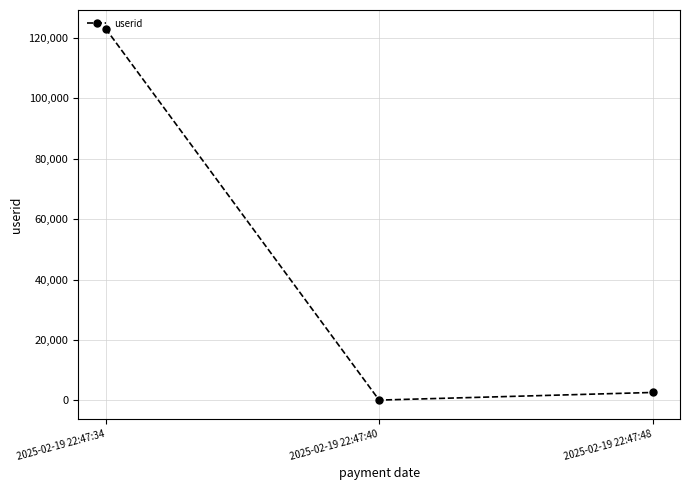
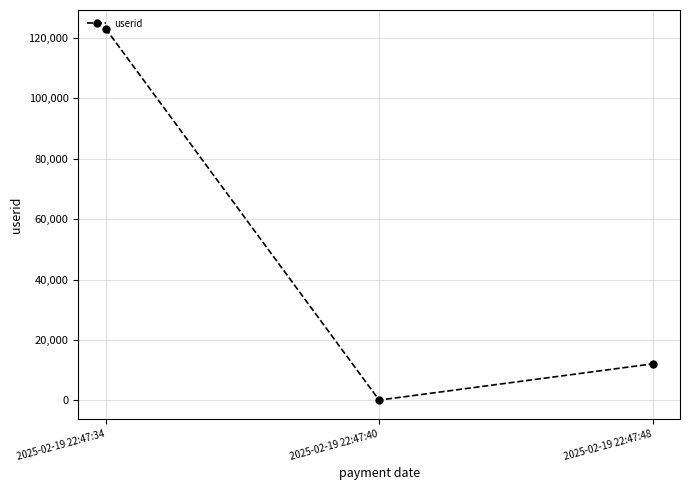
  {
    "2025-02-19 22:47:34": "123,000",
    "2025-02-19 22:47:40": "0",
-   "2025-02-19 22:47:48": "3,000"
+   "2025-02-19 22:47:48": "12,000"
  }
